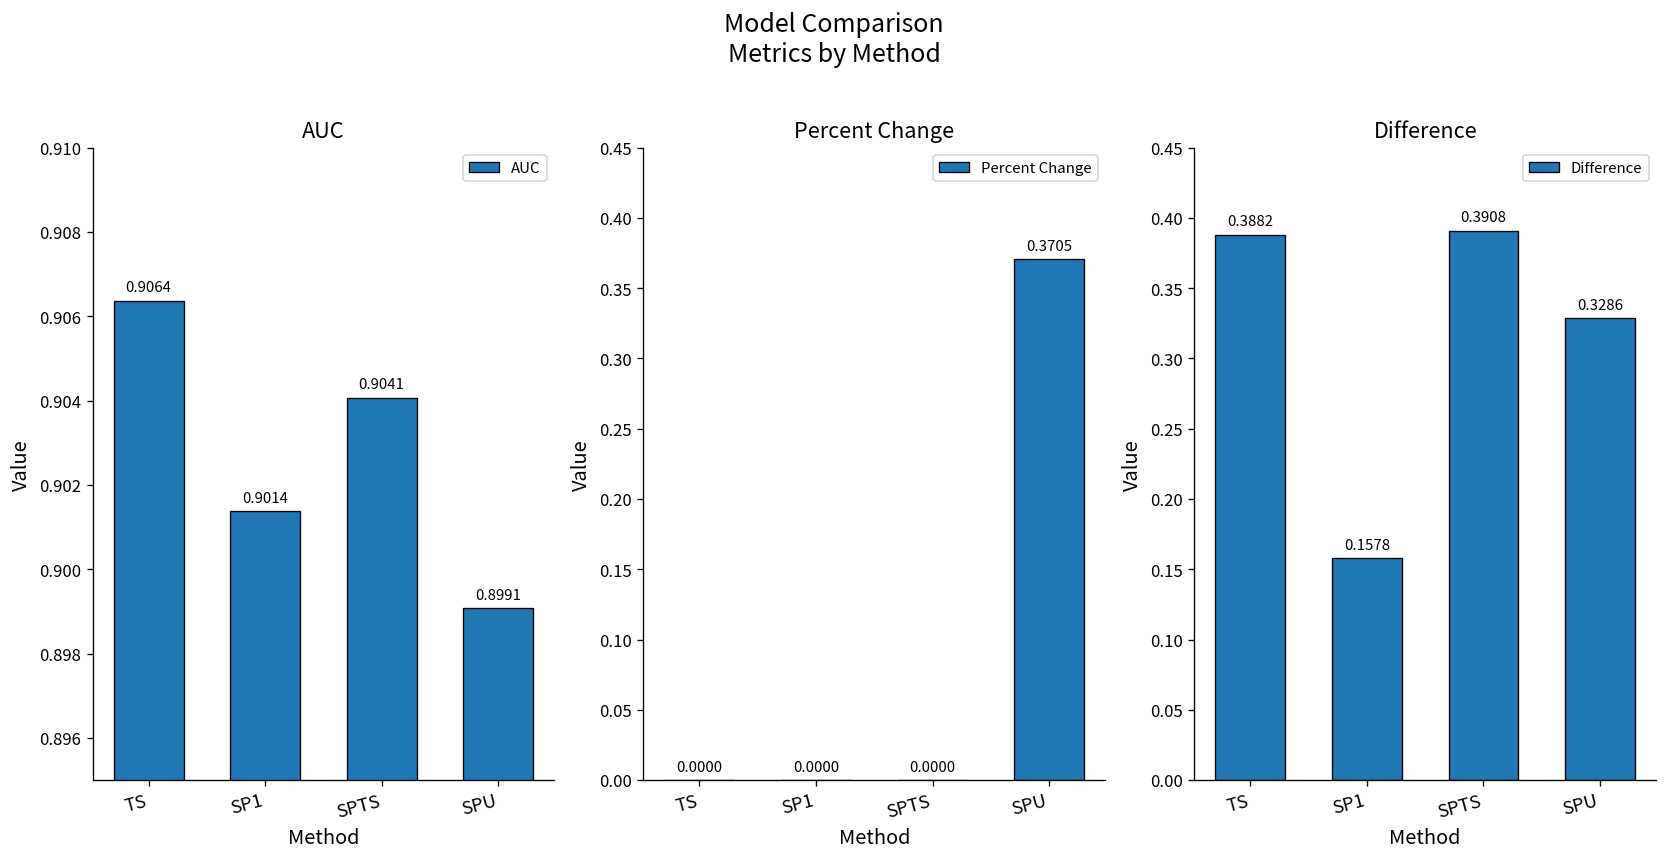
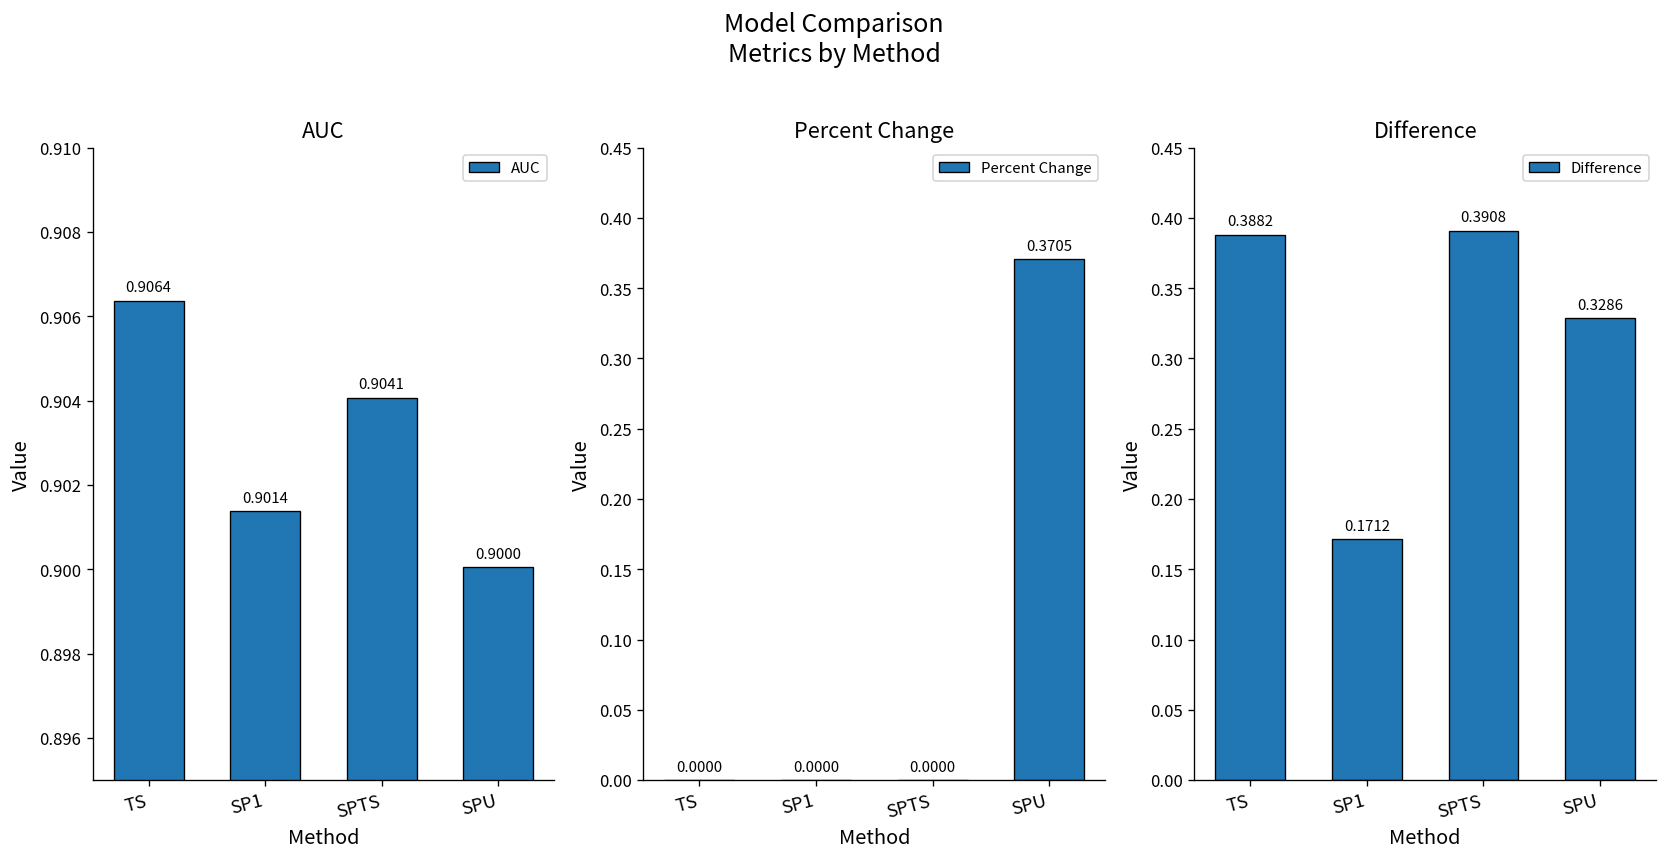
  {
    "AUC": {
      "TS": 0.9064,
      "SP1": 0.9014,
      "SPTS": 0.9041,
-     "SPU": 0.8991
+     "SPU": 0.9000
    },
    "Percent Change": {
      "TS": 0.0000,
      "SP1": 0.0000,
      "SPTS": 0.0000,
      "SPU": 0.3705
    },
    "Difference": {
      "TS": 0.3882,
-     "SP1": 0.1578,
+     "SP1": 0.1712,
      "SPTS": 0.3908,
      "SPU": 0.3286
    }
  }
